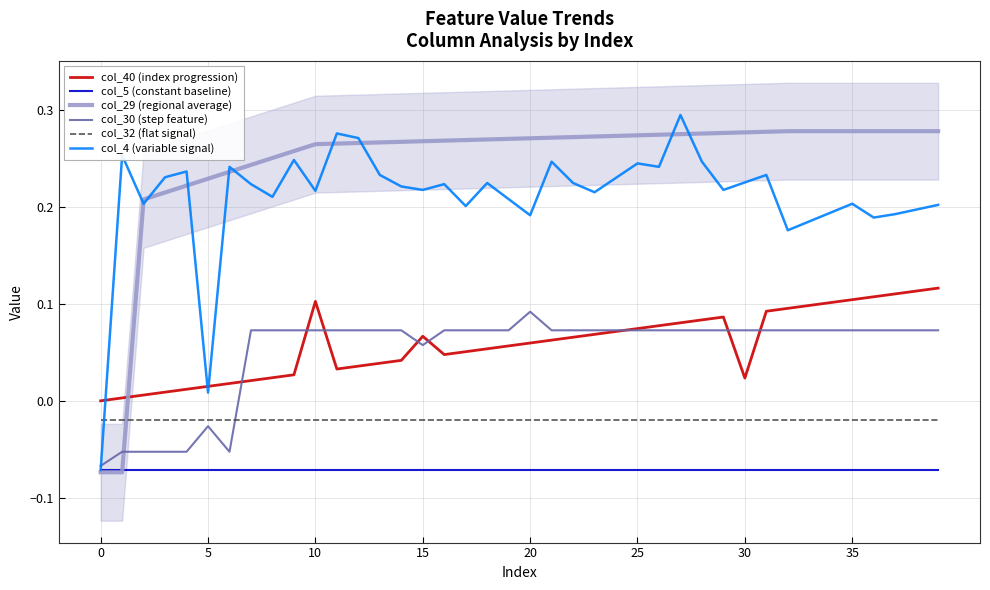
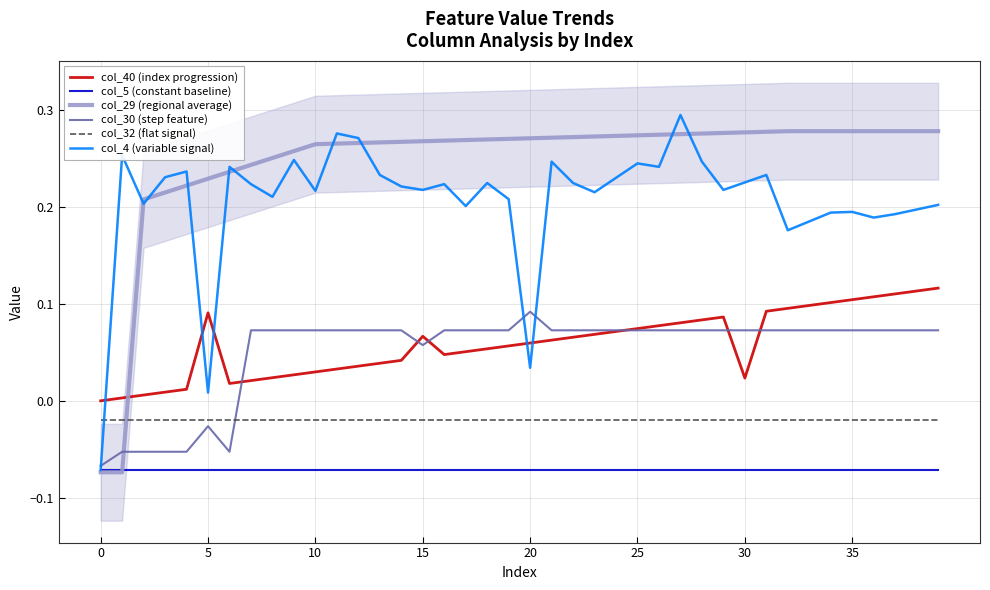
  {
    "col_40 (index progression)": {
      "0": 0.00,
-     "5": 0.01,
-     "10": 0.10,
+     "5": 0.09,
+     "10": 0.03,
      "15": 0.07,
      "20": 0.06,
      "30": 0.02,
      "35": 0.10
    },
    "col_5 (constant baseline)": {
      "5": -0.07,
      "10": -0.07,
      "15": -0.07,
      "20": -0.07,
      "25": -0.07,
      "30": -0.07,
      "35": -0.07
    },
    "col_30 (step feature)": {
      "0": -0.07,
      "5": -0.03,
      "10": 0.07,
      "15": 0.06,
      "20": 0.09,
      "30": 0.07,
      "35": 0.07
    },
    "col_32 (flat signal)": {
      "0": -0.02,
      "5": -0.02,
      "10": -0.02,
      "15": -0.02,
      "20": -0.02,
      "25": -0.02,
      "30": -0.02,
      "35": -0.02
    },
    "col_4 (variable signal)": {
      "5": 0.01,
      "10": 0.22,
      "15": 0.22,
-     "20": 0.19,
+     "20": 0.03,
      "25": 0.25,
      "30": 0.23,
-     "35": 0.204
+     "35": 0.195
    }
  }
